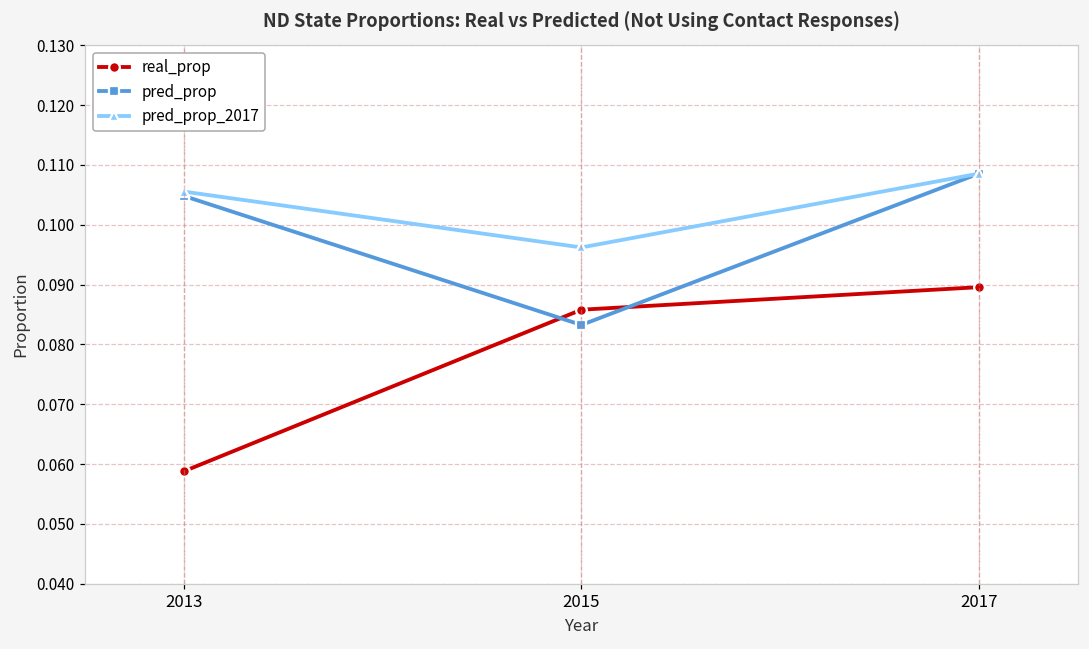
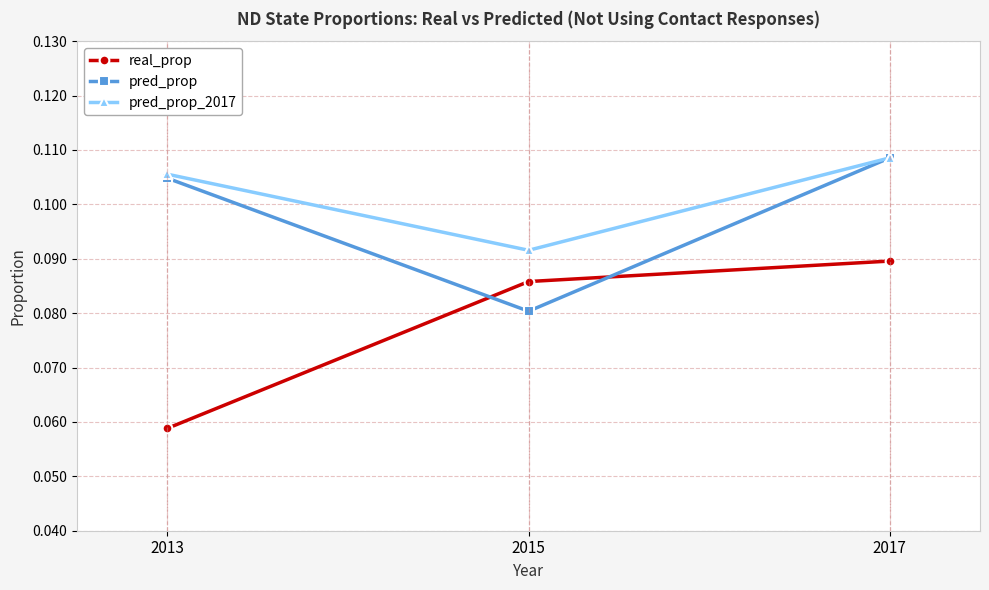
  {
    "real_prop": {
      "2013": 0.059,
      "2015": 0.086,
      "2017": 0.090
    },
    "pred_prop": {
      "2013": 0.105,
-     "2015": 0.083
+     "2015": 0.080
    },
    "pred_prop_2017": {
      "2013": 0.106,
-     "2015": 0.096
+     "2015": 0.092
    }
  }
